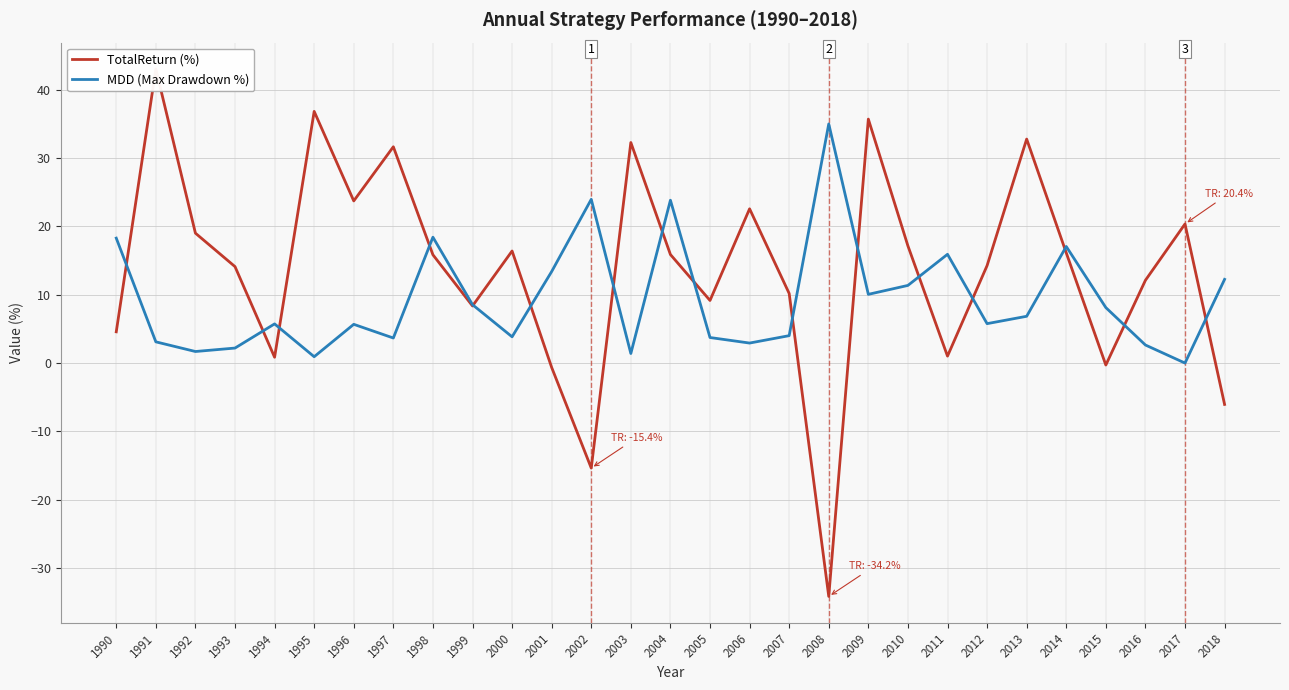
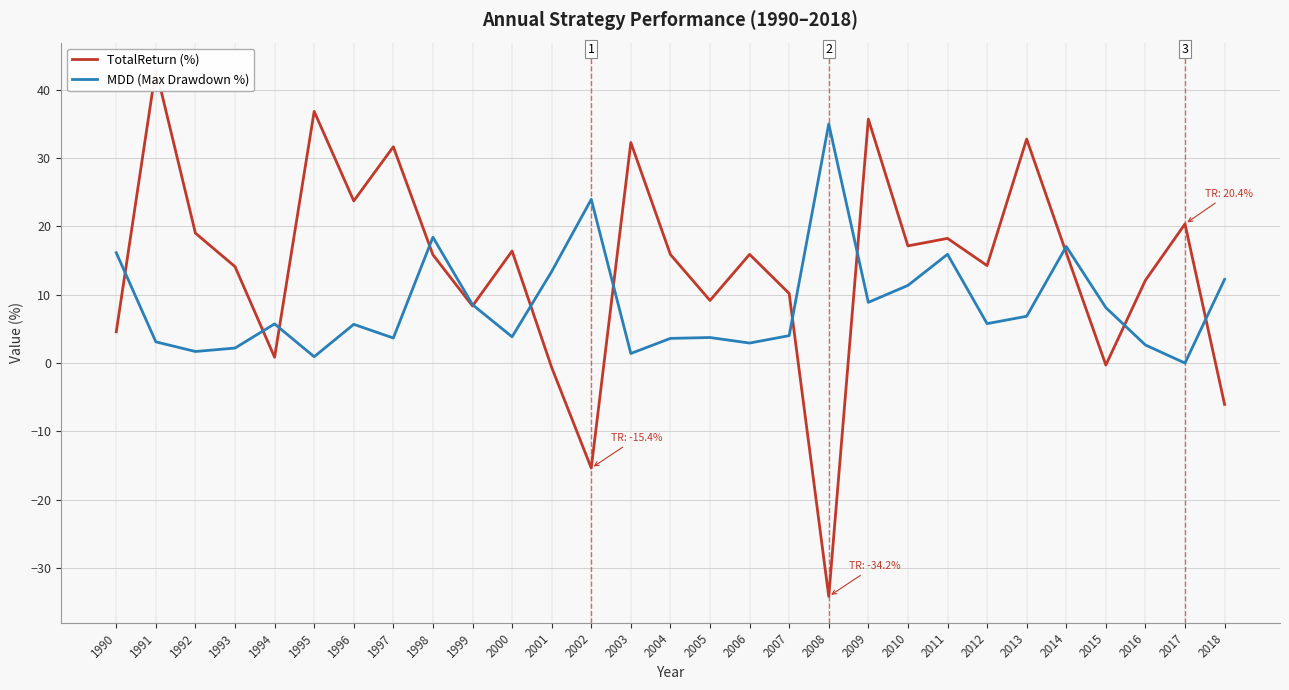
  {
    "TotalReturn (%)": {
      "1990": 5,
      "1992": 19,
      "1993": 14,
      "1994": 1,
      "1995": 37,
      "1996": 24,
      "1997": 32,
      "1998": 16,
      "2000": 16,
      "2001": -1,
      "2003": 32,
      "2004": 16,
      "2005": 9,
-     "2006": 23,
+     "2006": 16,
      "2007": 10,
      "2009": 36,
      "2010": 17,
-     "2011": 1,
+     "2011": 18,
      "2012": 14,
      "2013": 33,
      "2014": 16,
      "2015": 0,
      "2016": 12,
      "2018": -6
    },
    "MDD (Max Drawdown %)": {
-     "1990": 18,
+     "1990": 16,
      "1991": 3,
      "1992": 2,
      "1993": 2,
      "1994": 6,
      "1995": 1,
      "1996": 6,
      "1997": 4,
      "1998": 18,
      "2000": 4,
      "2001": 13,
      "2002": 24,
      "2003": 1,
-     "2004": 24,
+     "2004": 4,
      "2005": 4,
      "2006": 3,
      "2007": 4,
      "2008": 35,
-     "2009": 10,
+     "2009": 9,
      "2010": 11,
      "2011": 16,
      "2012": 6,
      "2013": 7,
      "2014": 17,
      "2015": 8,
      "2016": 3,
      "2017": 0,
      "2018": 12
    }
  }
